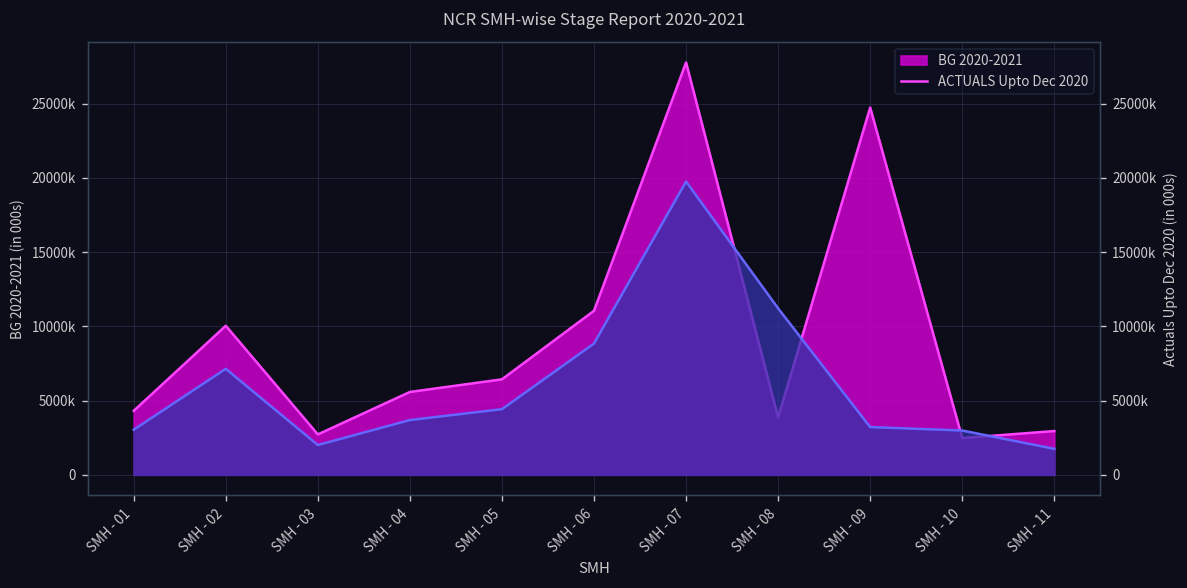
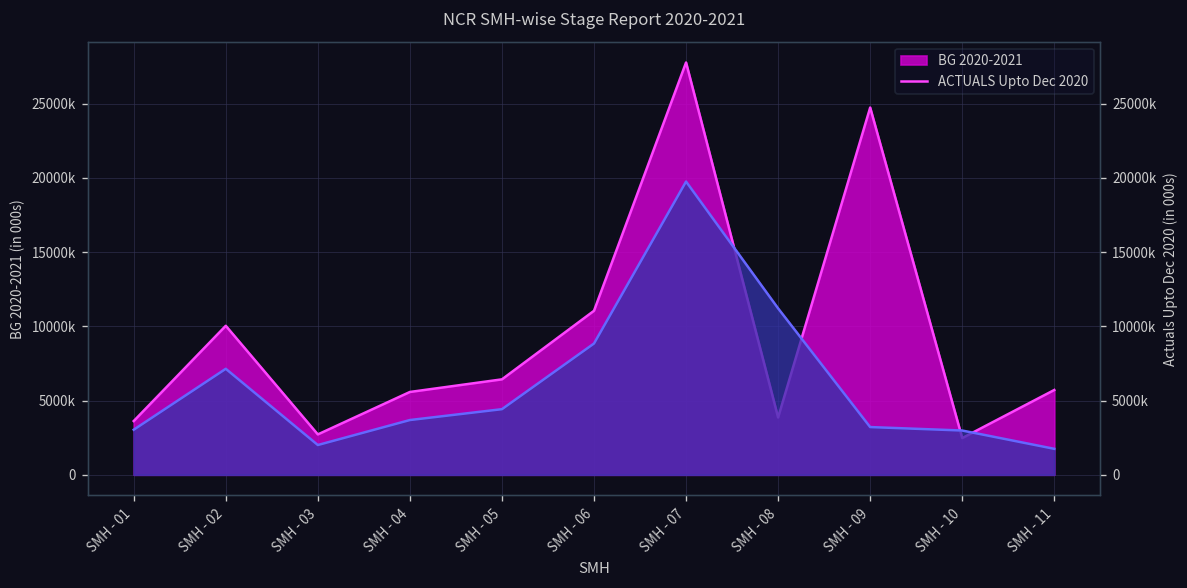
  {
    "BG 2020-2021": {
-     "SMH - 01": 4300000,
+     "SMH - 01": 3600000,
      "SMH - 02": 10000000,
      "SMH - 03": 2700000,
      "SMH - 04": 5600000,
      "SMH - 05": 6400000,
      "SMH - 06": 11100000,
      "SMH - 07": 27800000,
      "SMH - 08": 3900000,
      "SMH - 09": 24700000,
      "SMH - 10": 2500000,
-     "SMH - 11": 2900000
+     "SMH - 11": 5700000
    }
  }
